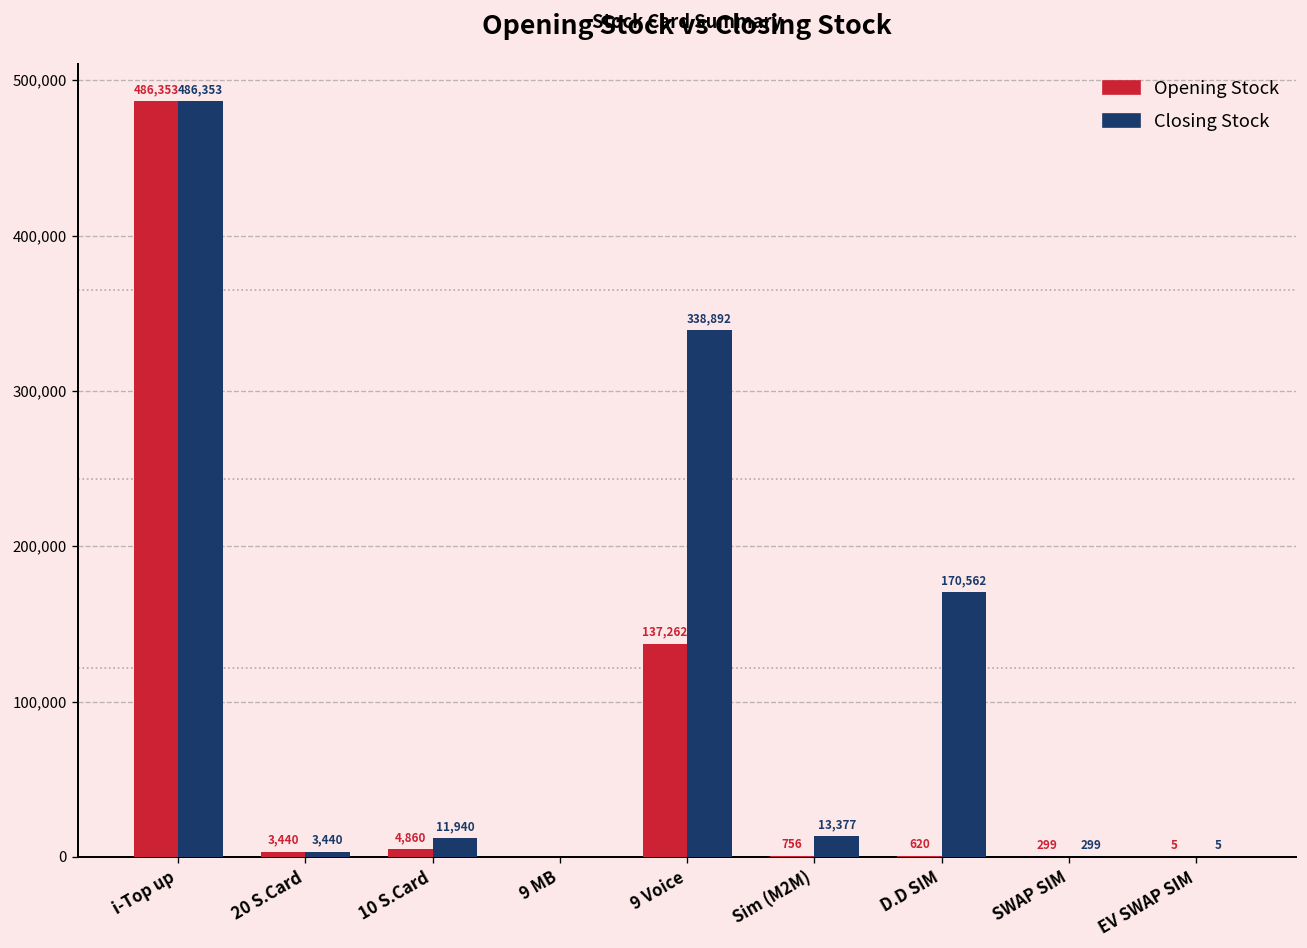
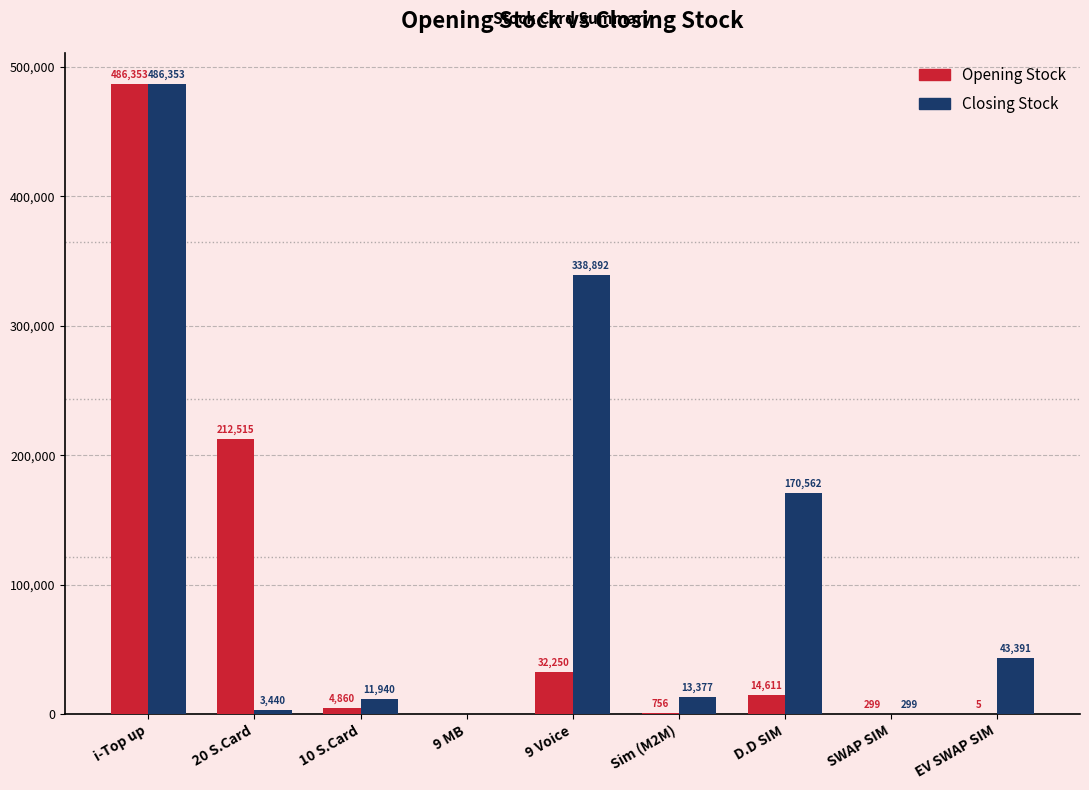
  {
    "Opening Stock": {
      "i-Top up": "486,353",
-     "20 S.Card": "3,440",
+     "20 S.Card": "212,515",
      "10 S.Card": "4,860",
-     "9 Voice": "137,262",
+     "9 Voice": "32,250",
      "Sim (M2M)": "756",
-     "D.D SIM": "620",
+     "D.D SIM": "14,611",
      "SWAP SIM": "299",
      "EV SWAP SIM": "5"
    },
    "Closing Stock": {
      "i-Top up": "486,353",
      "20 S.Card": "3,440",
      "10 S.Card": "11,940",
      "9 Voice": "338,892",
      "Sim (M2M)": "13,377",
      "D.D SIM": "170,562",
      "SWAP SIM": "299",
-     "EV SWAP SIM": "5"
+     "EV SWAP SIM": "43,391"
    }
  }
